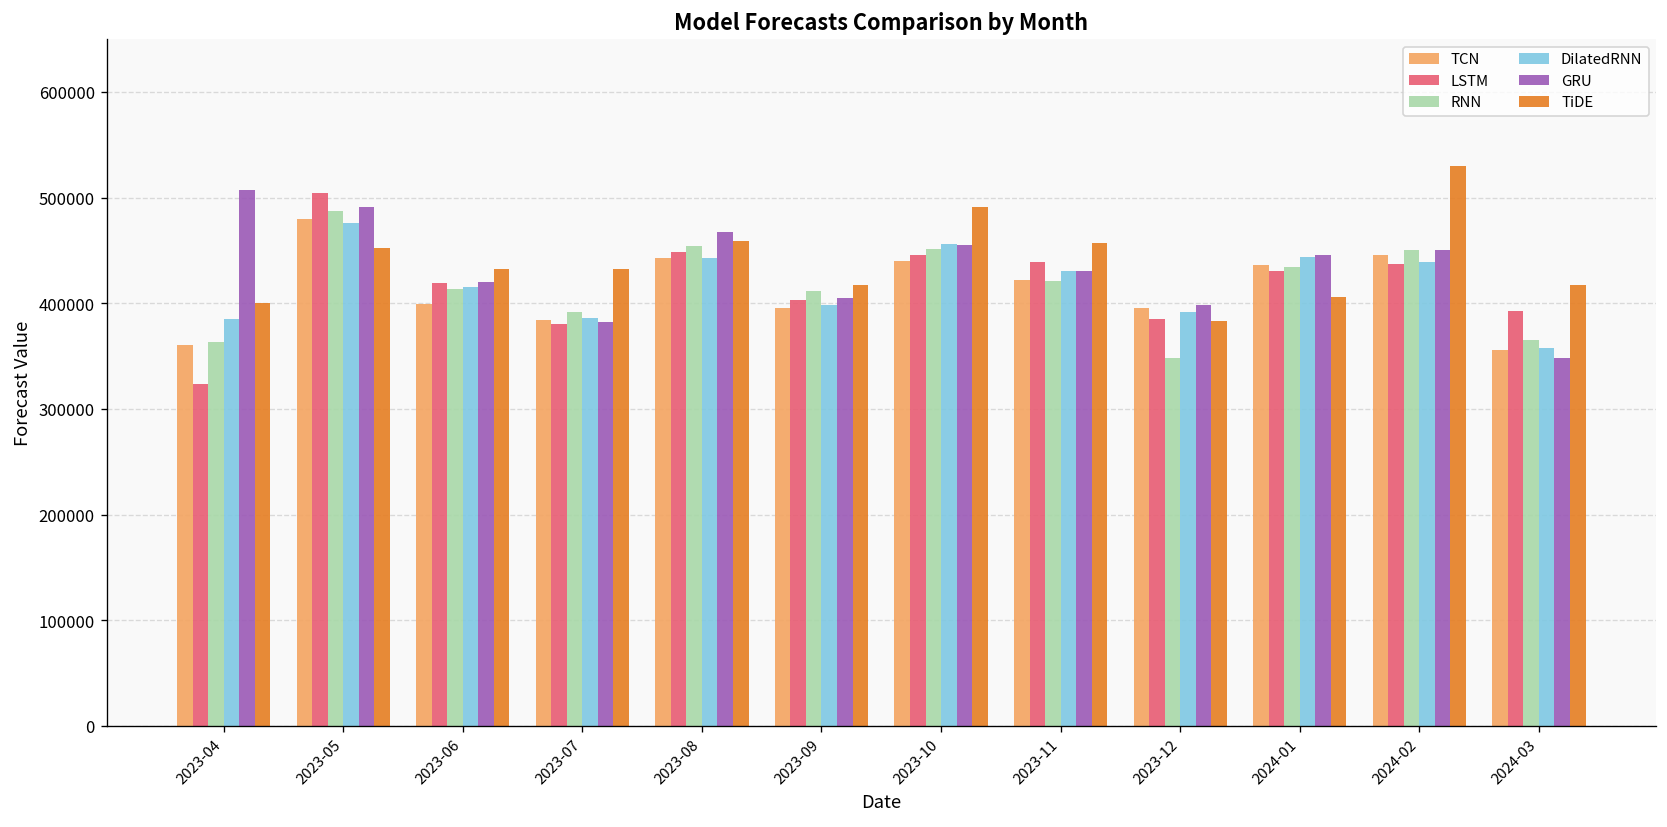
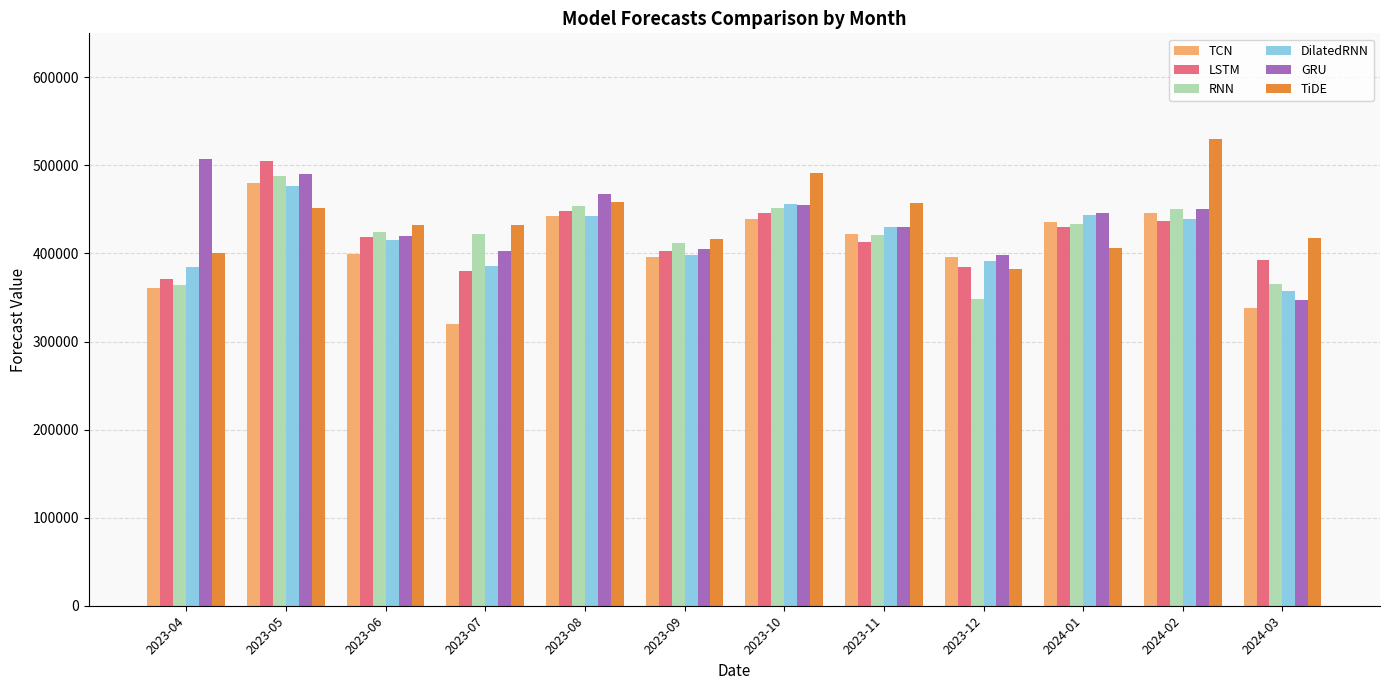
  {
    "TCN": {
      "2023-04": 360000,
      "2023-05": 480000,
      "2023-06": 400000,
-     "2023-07": 380000,
+     "2023-07": 320000,
      "2023-08": 440000,
      "2023-09": 400000,
      "2023-10": 440000,
      "2023-11": 420000,
      "2023-12": 400000,
      "2024-01": 440000,
      "2024-02": 450000,
-     "2024-03": 360000
+     "2024-03": 340000
    },
    "LSTM": {
-     "2023-04": 320000,
+     "2023-04": 370000,
      "2023-05": 500000,
      "2023-06": 420000,
      "2023-07": 380000,
      "2023-08": 450000,
      "2023-09": 400000,
      "2023-10": 450000,
-     "2023-11": 440000,
+     "2023-11": 410000,
      "2023-12": 390000,
      "2024-01": 430000,
      "2024-02": 440000,
      "2024-03": 390000
    },
    "RNN": {
      "2023-04": 360000,
      "2023-05": 490000,
-     "2023-06": 410000,
-     "2023-07": 390000,
+     "2023-06": 420000,
+     "2023-07": 420000,
      "2023-08": 450000,
      "2023-09": 410000,
      "2023-10": 450000,
      "2023-11": 420000,
      "2023-12": 350000,
      "2024-01": 430000,
      "2024-02": 450000,
      "2024-03": 370000
    },
    "DilatedRNN": {
      "2023-04": 380000,
      "2023-05": 480000,
      "2023-06": 420000,
      "2023-07": 390000,
      "2023-08": 440000,
      "2023-09": 400000,
      "2023-10": 460000,
      "2023-11": 430000,
      "2023-12": 390000,
      "2024-01": 440000,
      "2024-02": 440000,
      "2024-03": 360000
    },
    "GRU": {
      "2023-04": 510000,
      "2023-05": 490000,
      "2023-06": 420000,
-     "2023-07": 380000,
+     "2023-07": 400000,
      "2023-08": 470000,
      "2023-09": 410000,
      "2023-10": 450000,
      "2023-11": 430000,
      "2023-12": 400000,
      "2024-01": 450000,
      "2024-02": 450000,
      "2024-03": 350000
    },
    "TiDE": {
      "2023-04": 400000,
      "2023-05": 450000,
      "2023-06": 430000,
      "2023-07": 430000,
      "2023-08": 460000,
      "2023-09": 420000,
      "2023-10": 490000,
      "2023-11": 460000,
      "2023-12": 380000,
      "2024-01": 410000,
      "2024-02": 530000,
      "2024-03": 420000
    }
  }
